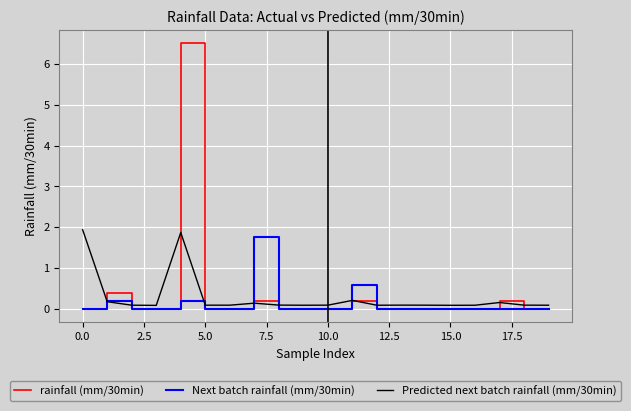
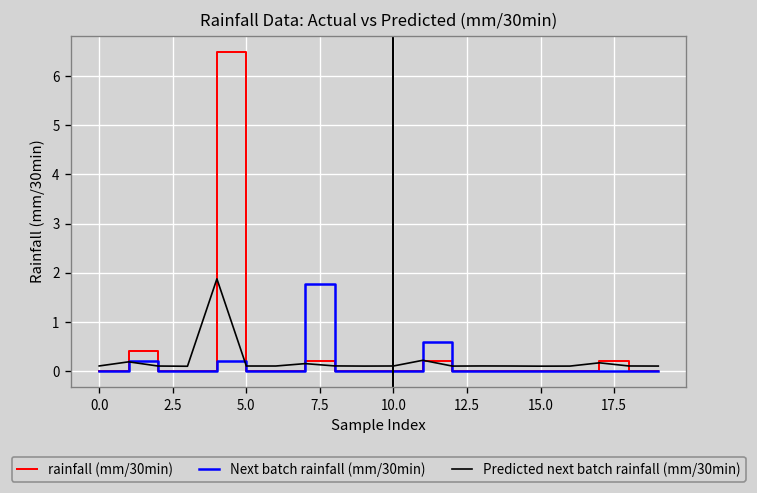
  {
    "Predicted next batch rainfall (mm/30min)": {
-     "0.0": 1.9,
+     "0.0": 0.1,
      "5.0": 0.1,
      "10.0": 0.1,
      "15.0": 0.1
    }
  }
